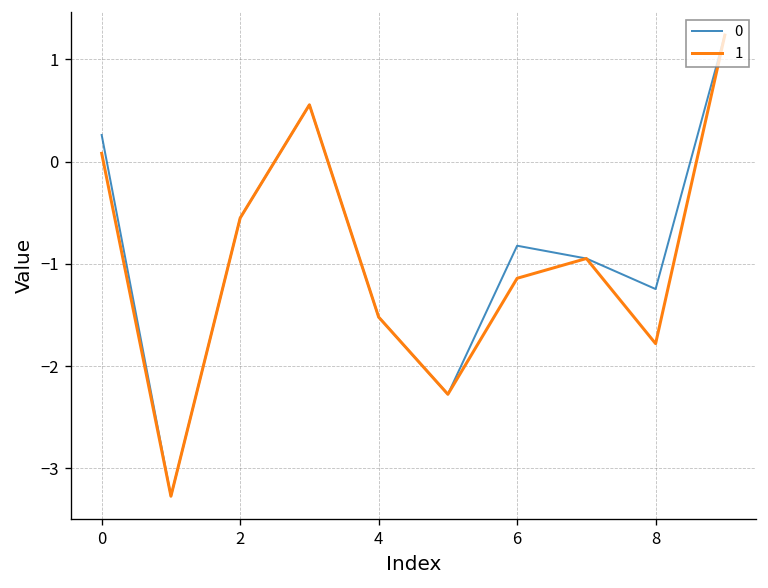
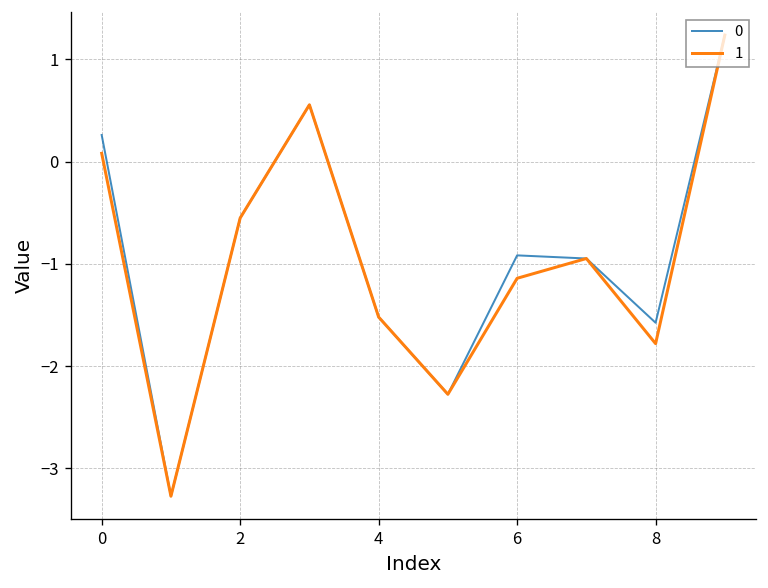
  {
    "0": {
      "0": 0.3,
-     "6": -0.8,
-     "8": -1.2
+     "6": -0.9,
+     "8": -1.6
    },
    "1": {
      "0": 0.1,
      "6": -1.1,
      "8": -1.8
    }
  }
